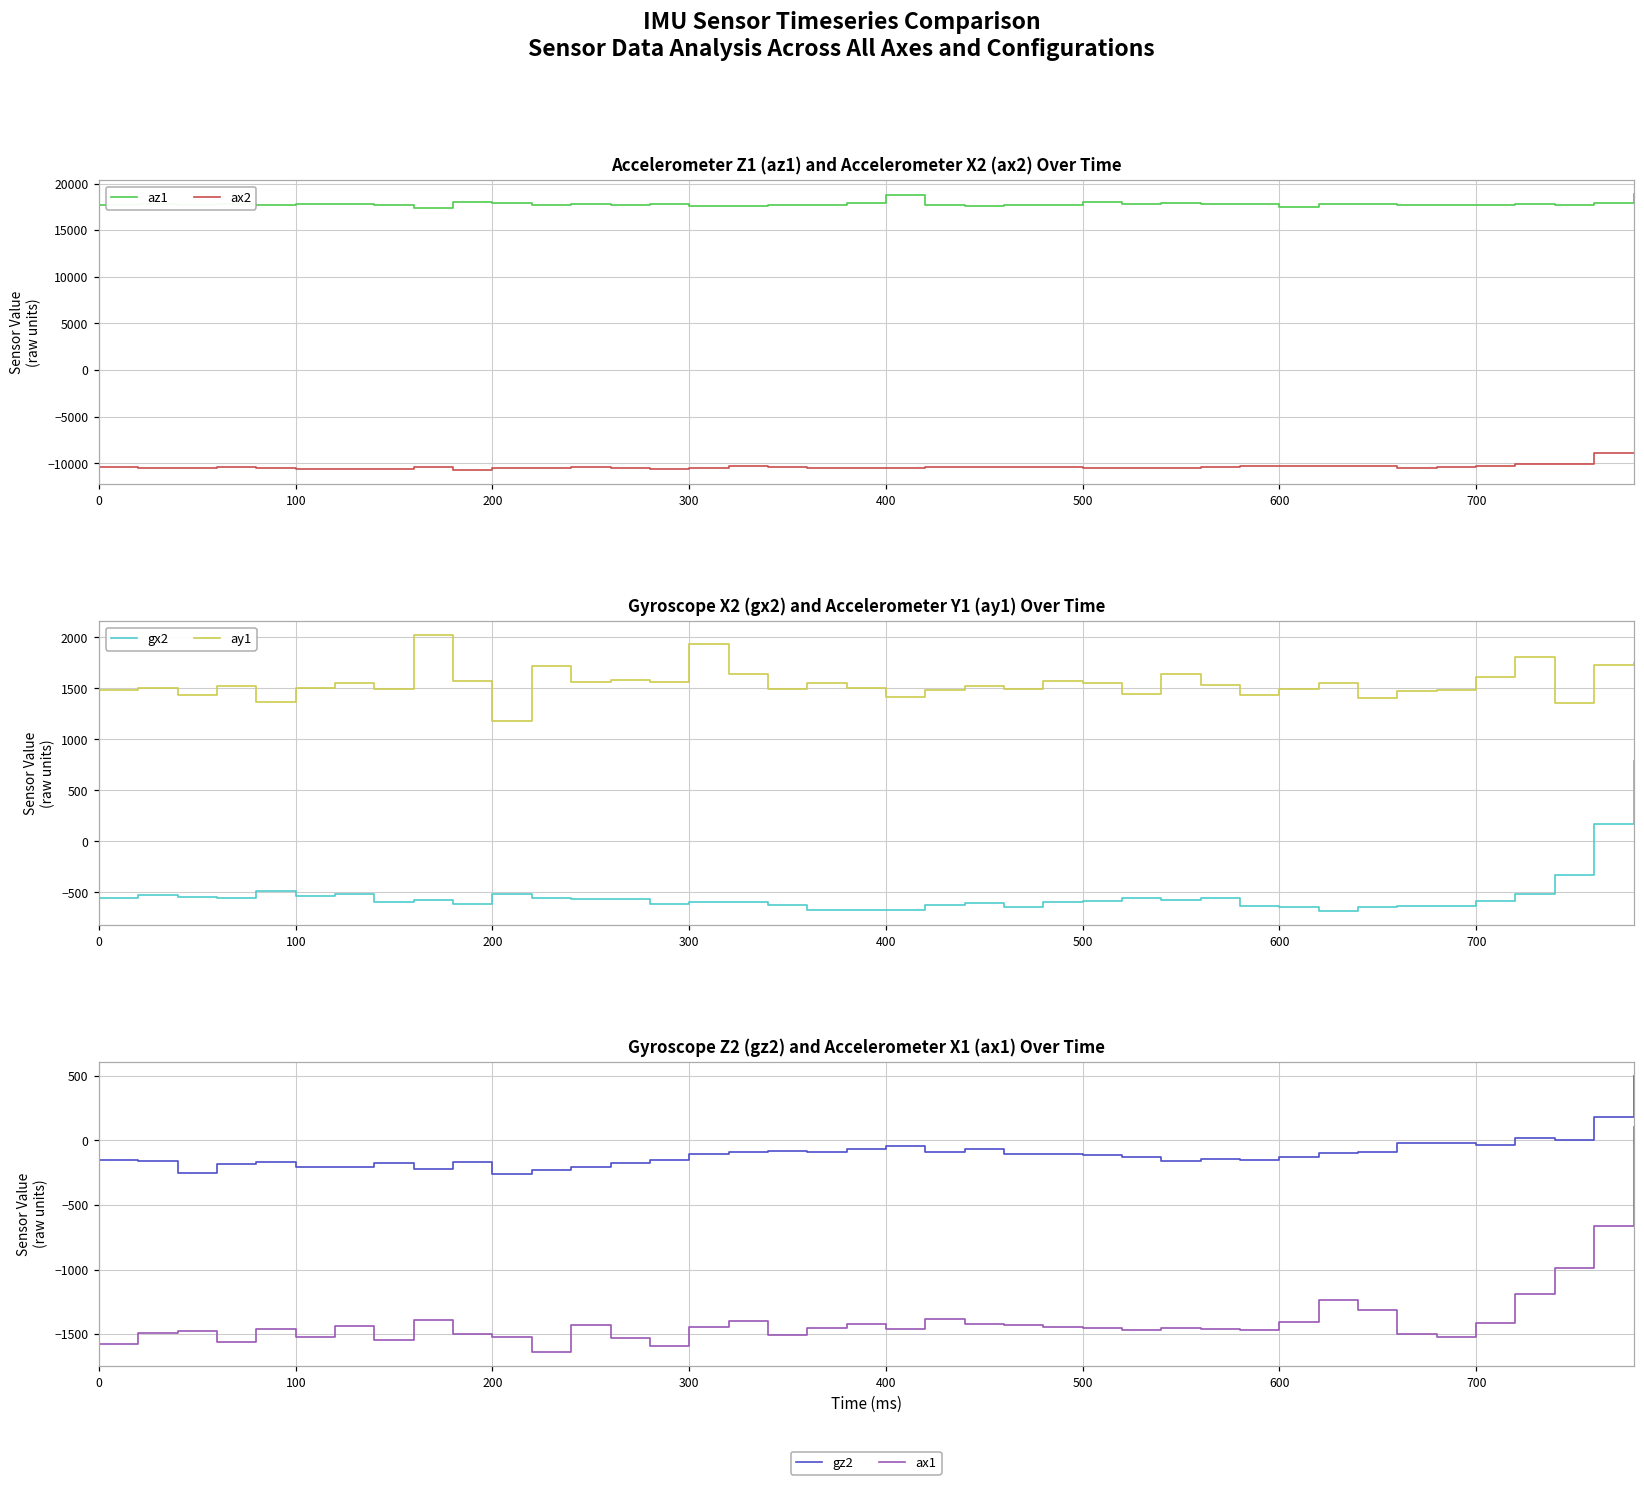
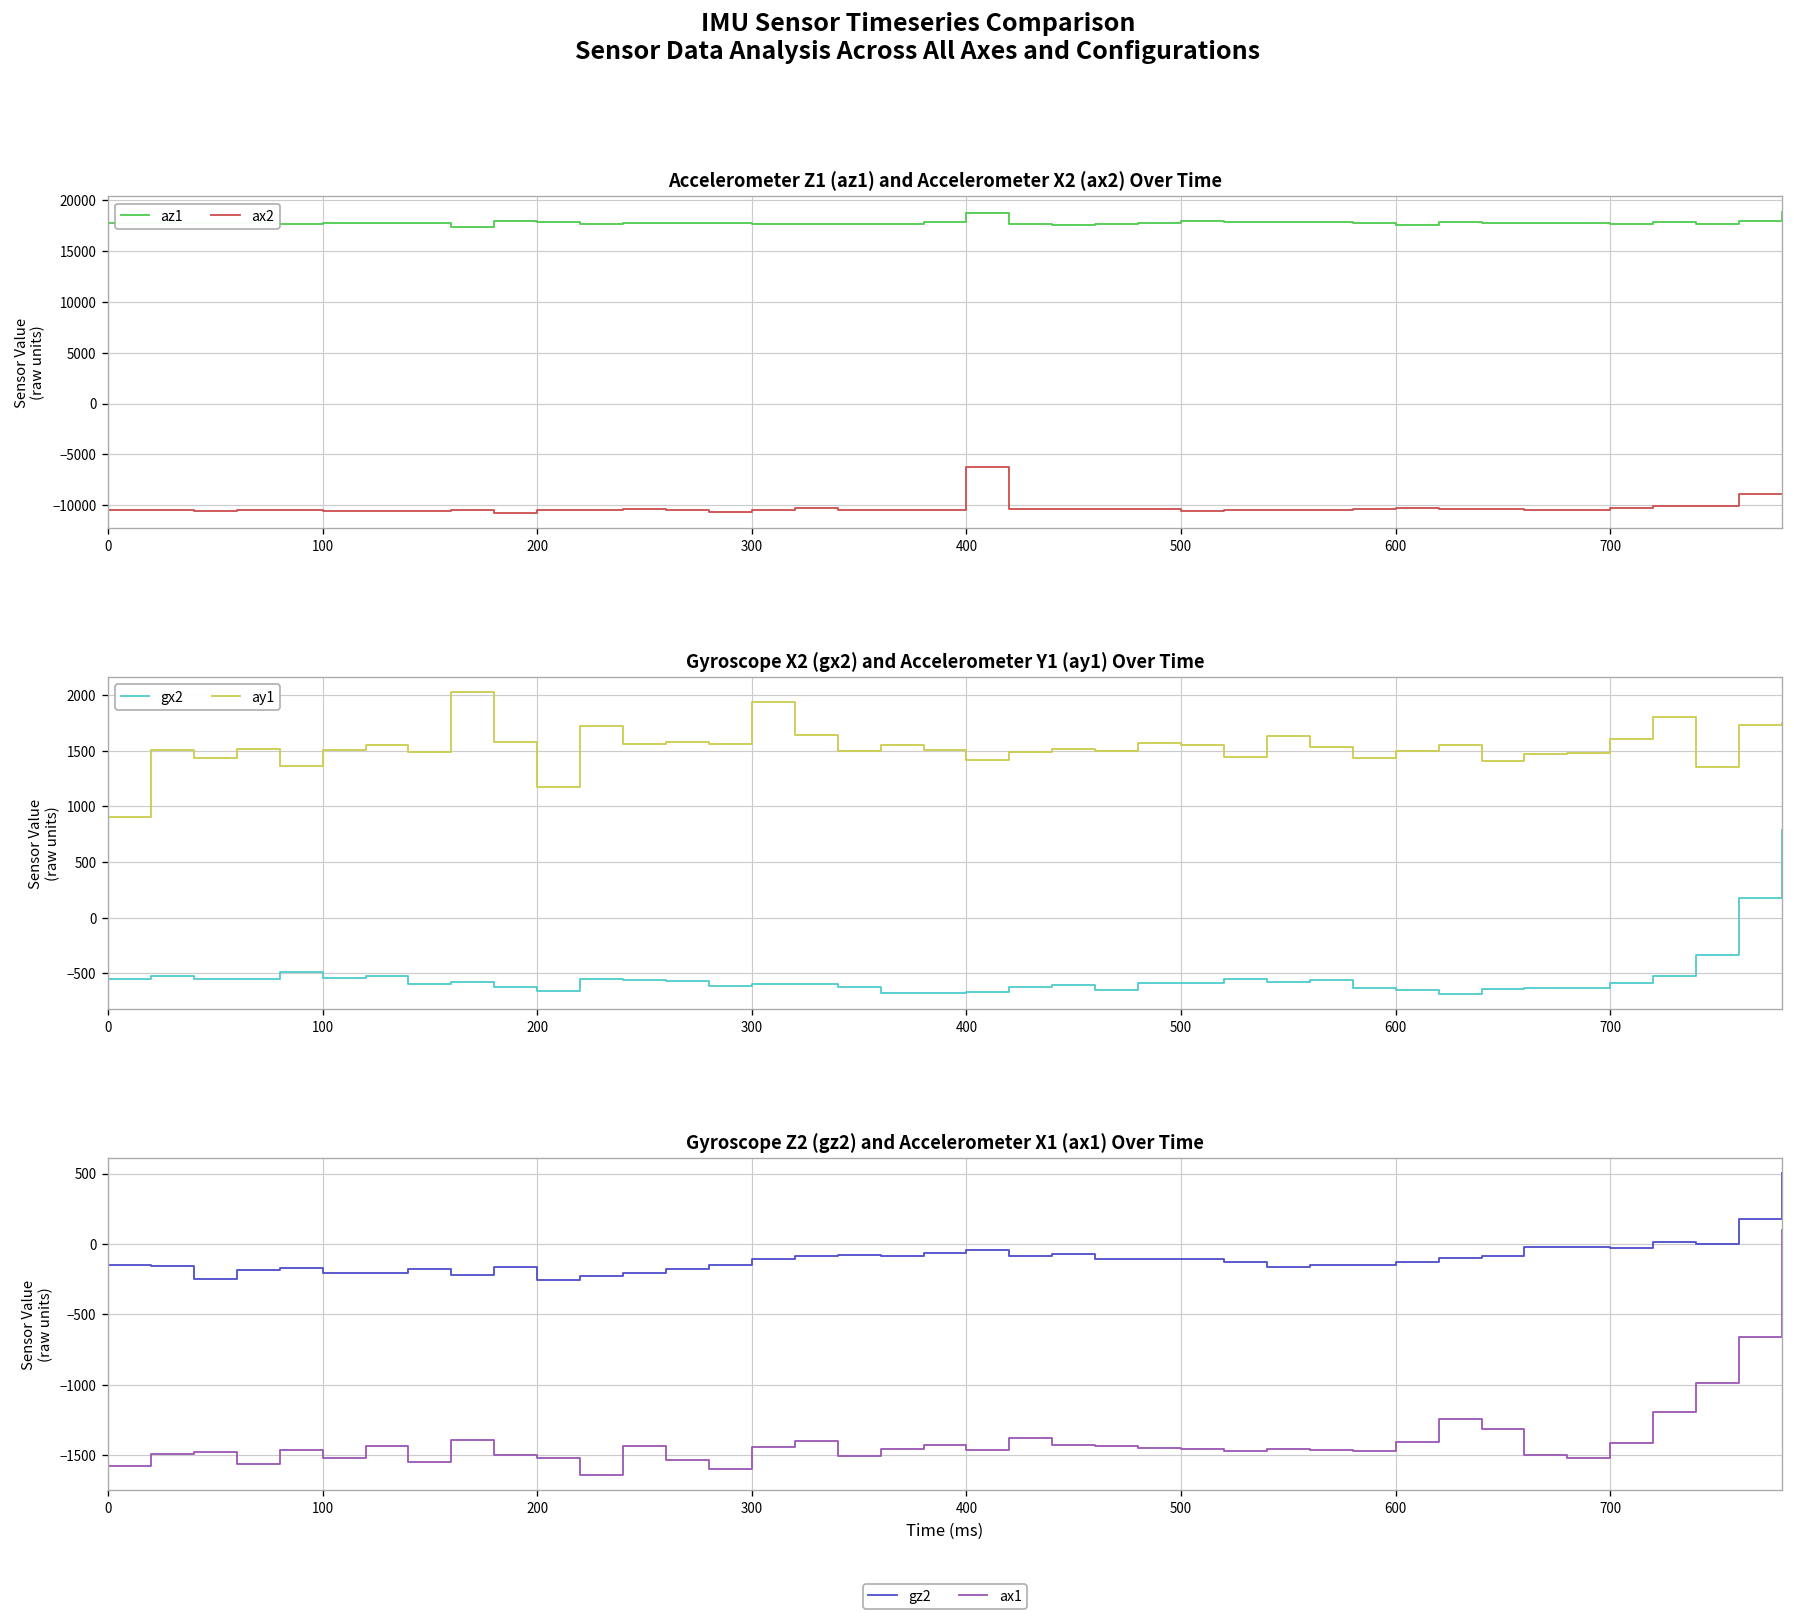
  {
    "Accelerometer Z1 (az1) and Accelerometer X2 (ax2) Over Time": {
      "az1": {
        "0": 18000,
        "100": 18000,
        "200": 18000,
        "300": 18000,
        "400": 19000,
        "500": 18000,
        "600": 18000,
        "700": 18000
      },
      "ax2": {
        "0": -10000,
        "100": -11000,
        "200": -10000,
        "300": -10000,
-       "400": -11000,
+       "400": -6000,
        "500": -11000,
        "600": -10000,
        "700": -10000
      }
    },
    "Gyroscope X2 (gx2) and Accelerometer Y1 (ay1) Over Time": {
      "gx2": {
        "0": -600,
        "100": -500,
-       "200": -500,
+       "200": -700,
        "300": -600,
        "400": -700,
        "500": -600,
        "600": -600,
        "700": -600
      },
      "ay1": {
-       "0": 1500,
+       "0": 900,
        "100": 1500,
        "200": 1200,
        "300": 1900,
        "400": 1400,
        "500": 1600,
        "600": 1500,
        "700": 1600
      }
    },
    "Gyroscope Z2 (gz2) and Accelerometer X1 (ax1) Over Time": {
      "gz2": {
        "0": -150,
        "100": -210,
        "200": -260,
        "300": -110,
        "400": -40,
        "500": -110,
        "600": -130,
        "700": -30
      },
      "ax1": {
        "0": -1570,
        "100": -1520,
        "200": -1520,
        "300": -1440,
        "400": -1460,
        "500": -1460,
        "600": -1400,
        "700": -1410
      }
    }
  }
